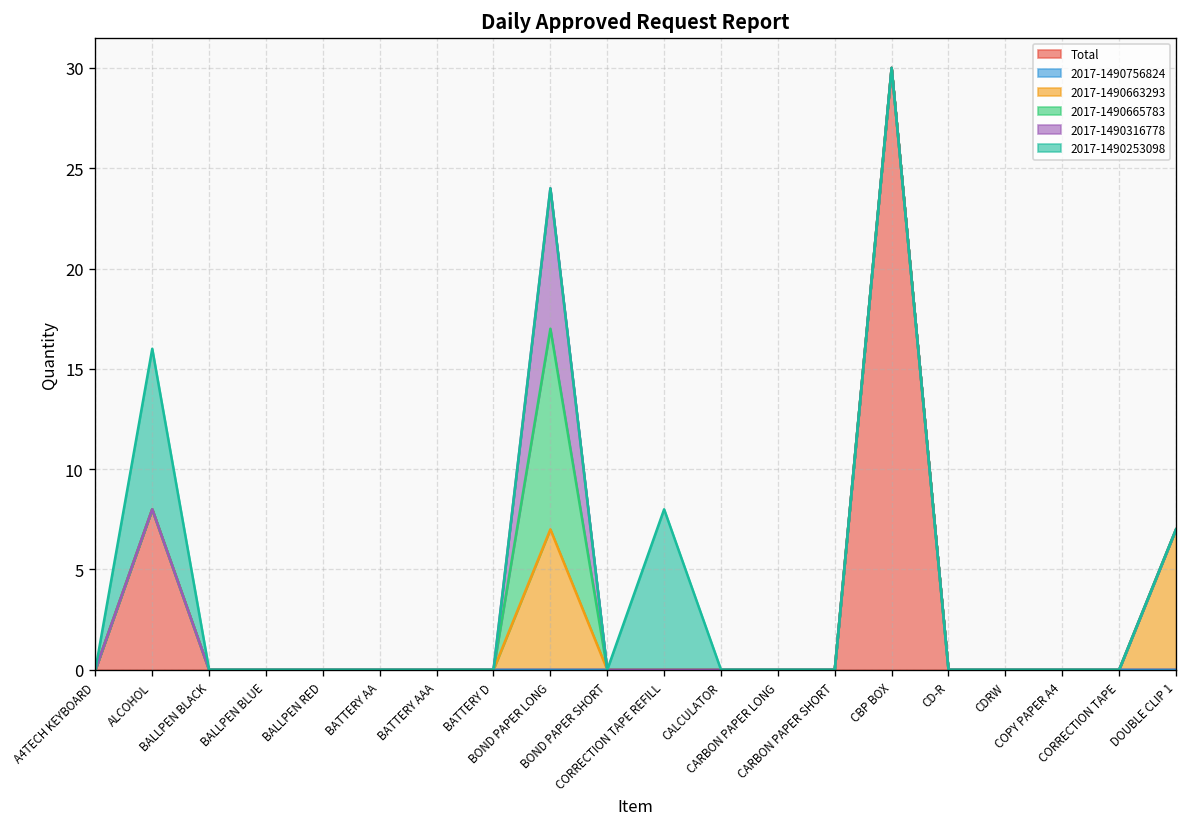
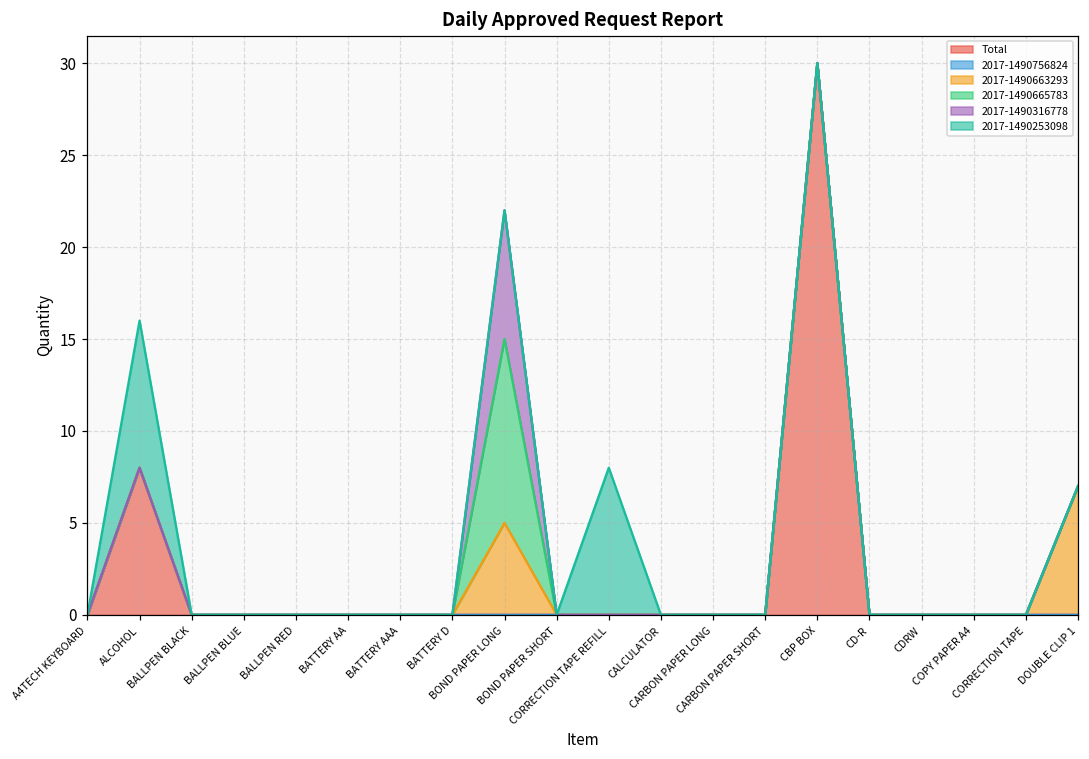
  {
    "2017-1490756824": {
      "BOND PAPER LONG": 0,
      "DOUBLE CLIP 1": 0
    },
    "2017-1490663293": {
-     "BOND PAPER LONG": 7
+     "BOND PAPER LONG": 5
    }
  }
